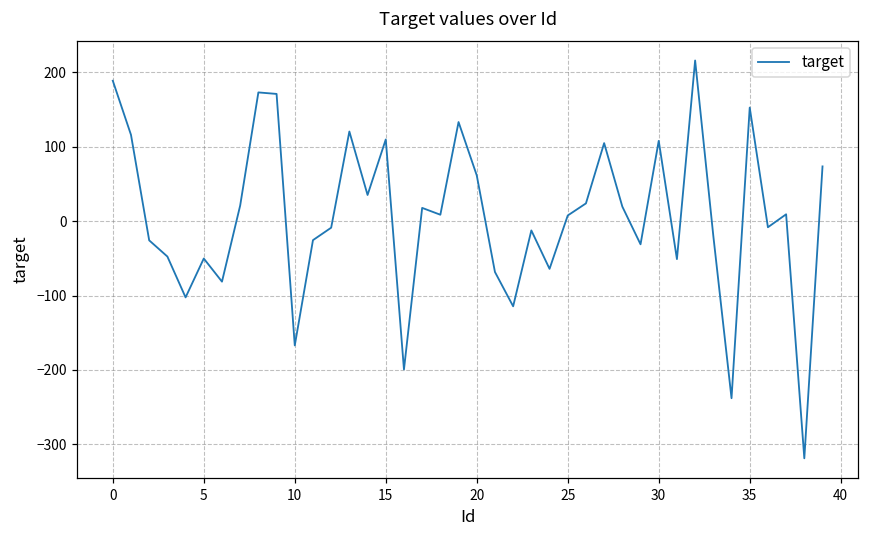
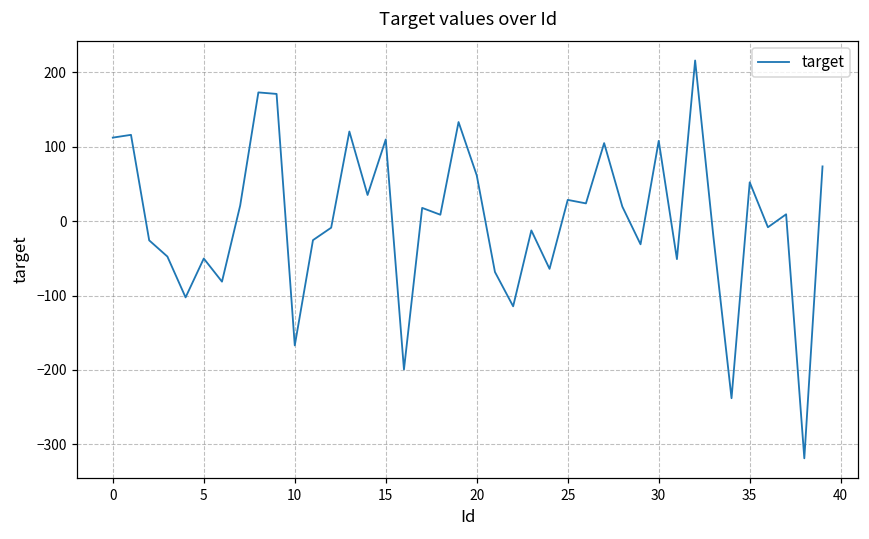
  {
-   "0": 190,
+   "0": 110,
    "5": -50,
    "10": -170,
    "15": 110,
    "20": 60,
-   "25": 10,
+   "25": 30,
    "30": 110,
-   "35": 150
+   "35": 50
  }
